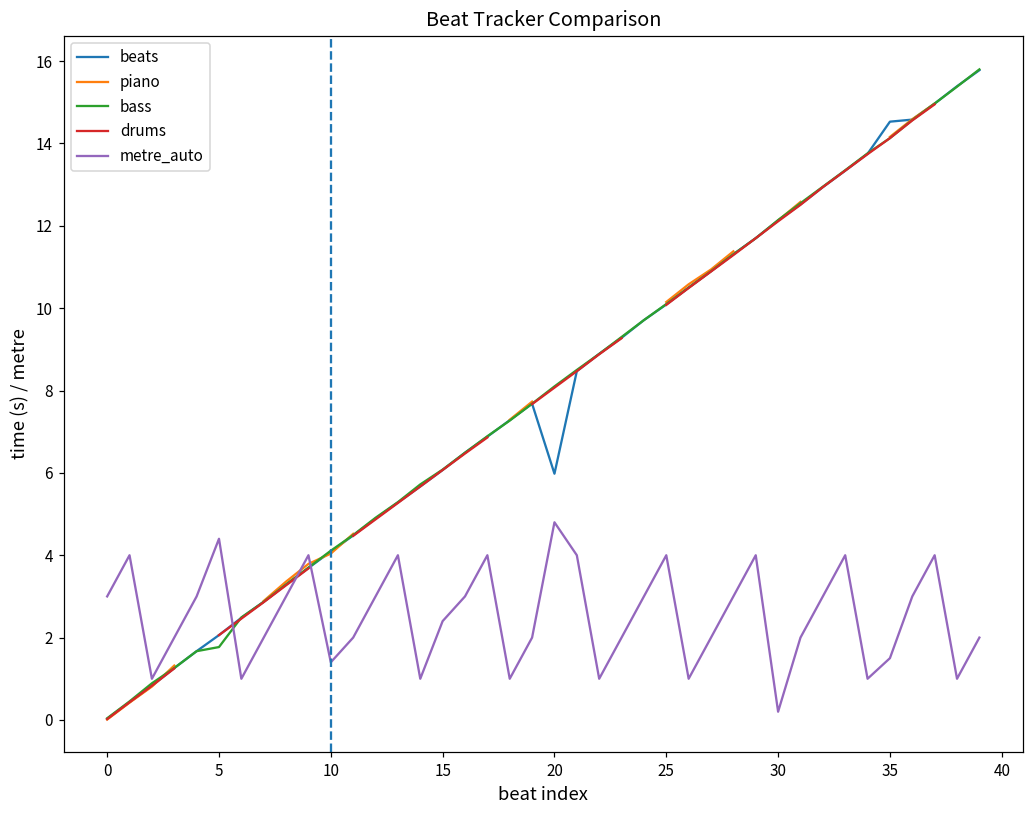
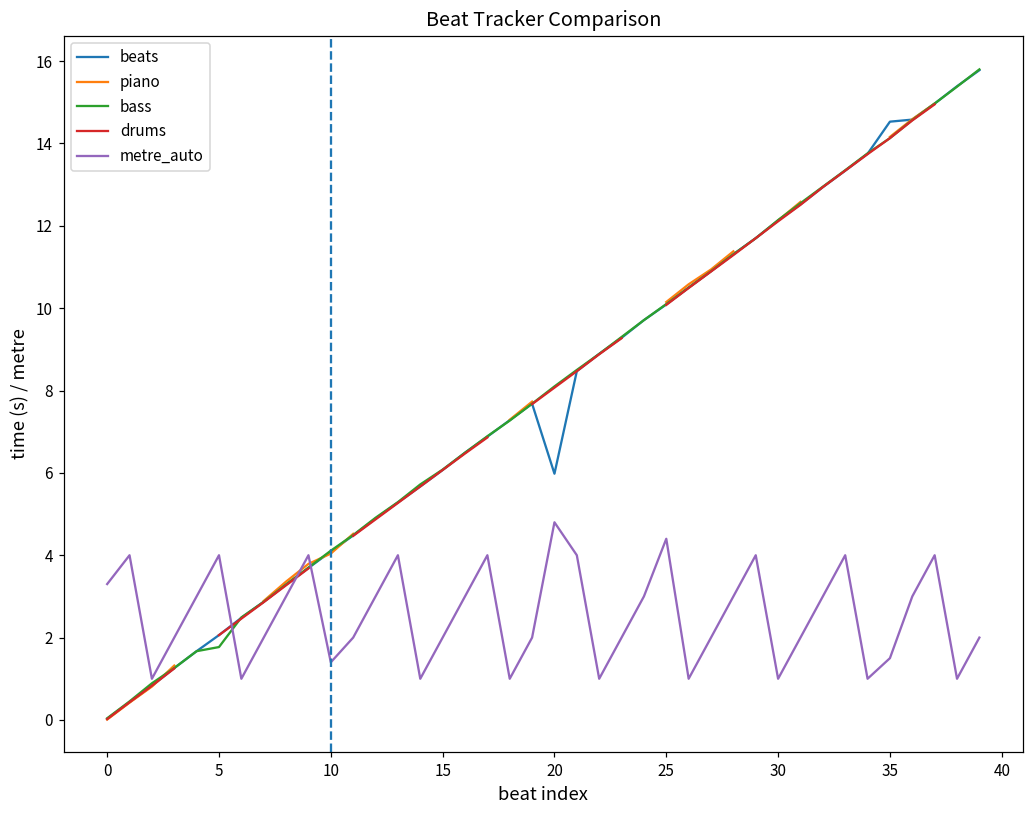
  {
    "beats": {
      "20": 6.0,
      "35": 14.5
    },
    "bass": {
      "5": 1.8
    },
    "metre_auto": {
-     "0": 3.0,
-     "5": 4.4,
+     "0": 3.3,
+     "5": 4.0,
      "10": 1.4,
-     "15": 2.4,
+     "15": 2.0,
      "20": 4.8,
-     "25": 4.0,
-     "30": 0.2,
+     "25": 4.4,
+     "30": 1.0,
      "35": 1.5
    }
  }
